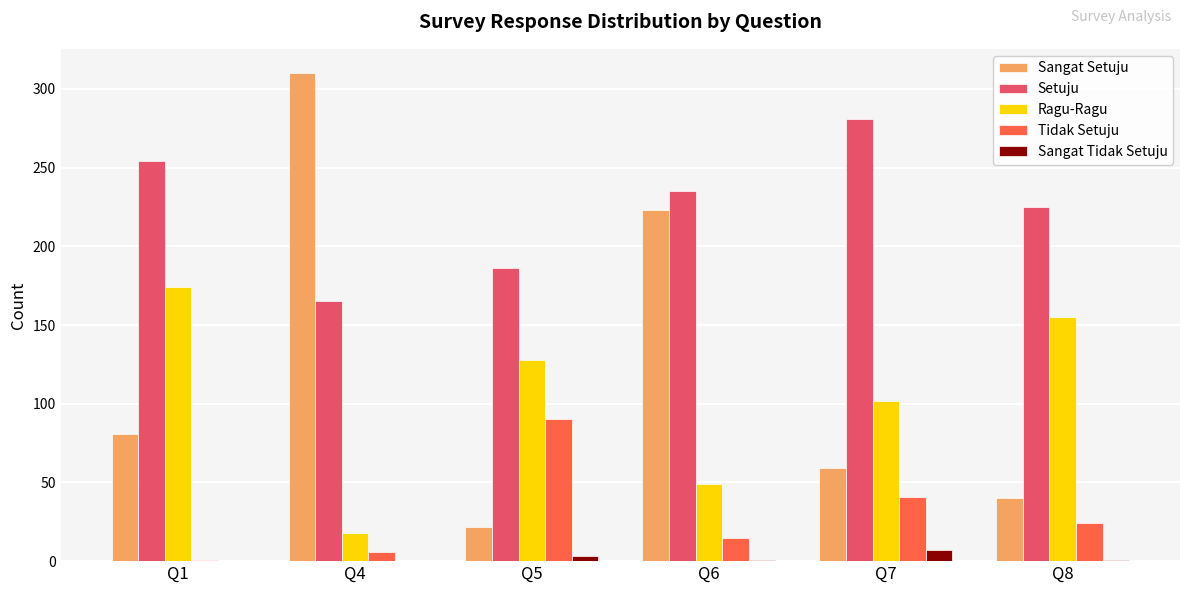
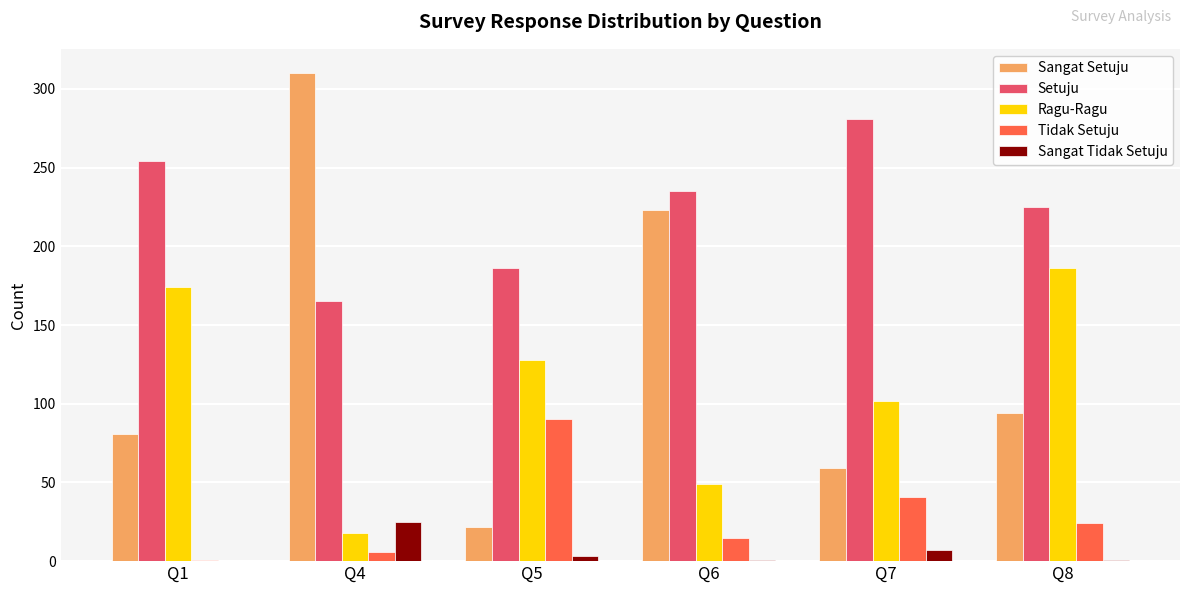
  {
    "Sangat Setuju": {
      "Q1": 81,
      "Q4": 310,
      "Q5": 22,
      "Q6": 223,
      "Q7": 59,
-     "Q8": 40
+     "Q8": 94
    },
    "Ragu-Ragu": {
      "Q1": 174,
      "Q4": 18,
      "Q5": 128,
      "Q6": 49,
      "Q7": 102,
-     "Q8": 155
+     "Q8": 186
    },
    "Sangat Tidak Setuju": {
      "Q1": 0,
-     "Q4": 0,
+     "Q4": 25,
      "Q5": 3,
      "Q7": 7
    }
  }
